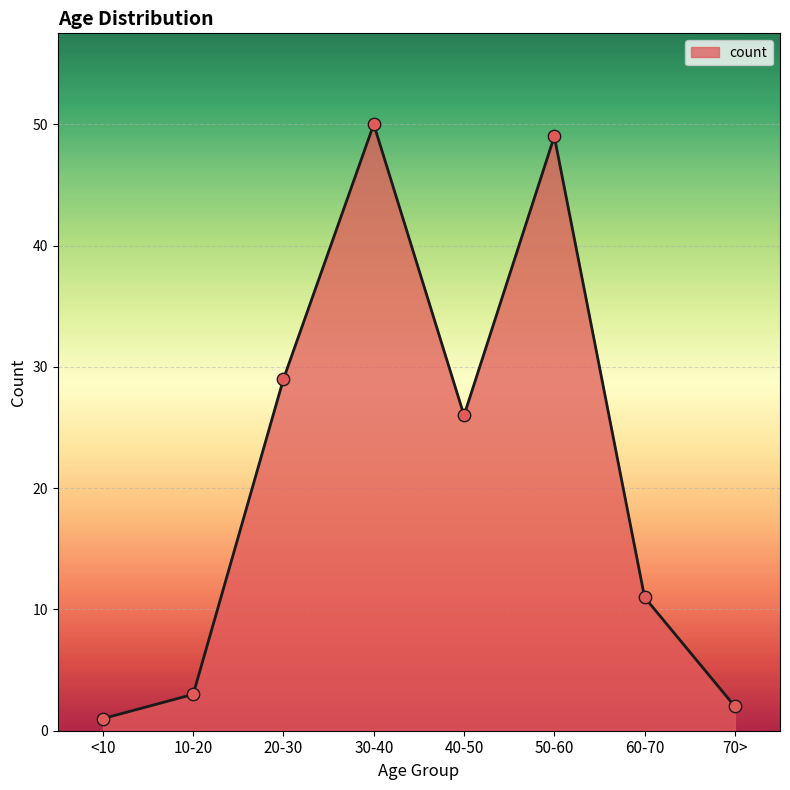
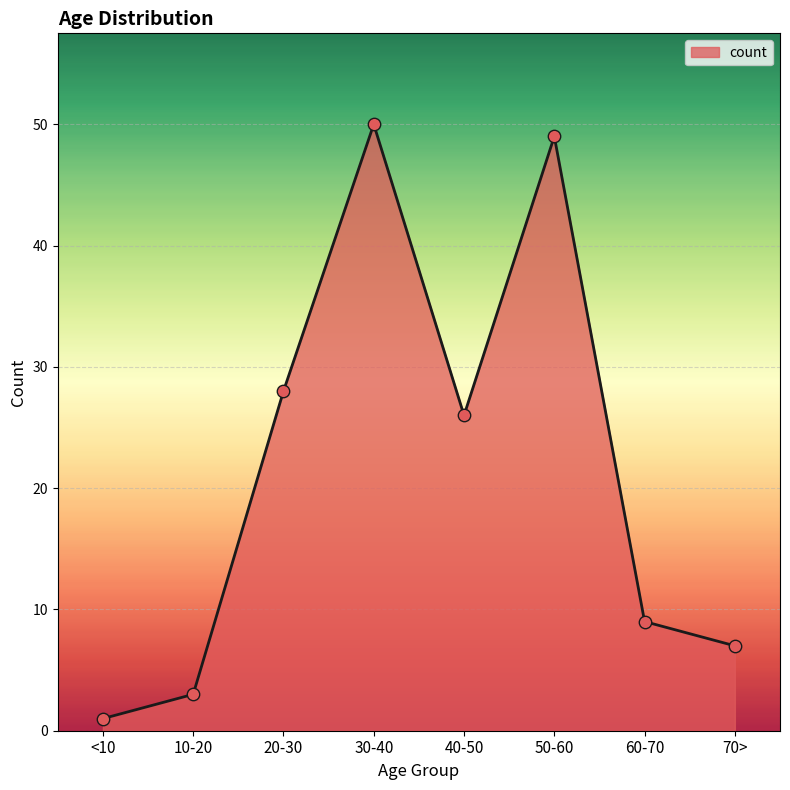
  {
    "<10": 1,
    "10-20": 3,
-   "20-30": 29,
+   "20-30": 28,
    "30-40": 50,
    "40-50": 26,
    "50-60": 49,
-   "60-70": 11,
-   "70>": 2
+   "60-70": 9,
+   "70>": 7
  }
